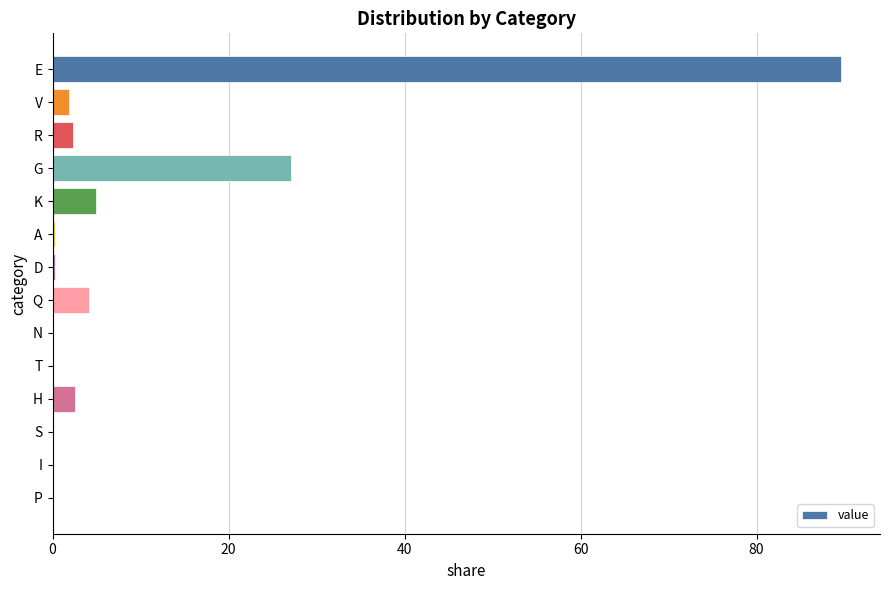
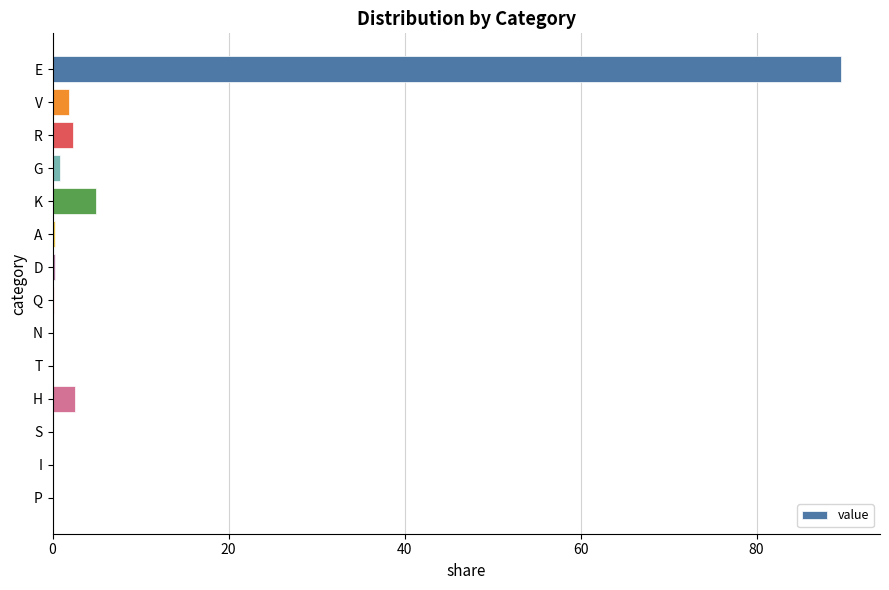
  {
    "E": 90,
    "V": 2,
    "R": 2,
-   "G": 27,
+   "G": 1,
    "K": 5,
    "A": 0,
    "D": 0,
-   "Q": 4,
+   "Q": 0,
    "H": 3,
    "S": 0,
    "I": 0,
    "P": 0
  }
